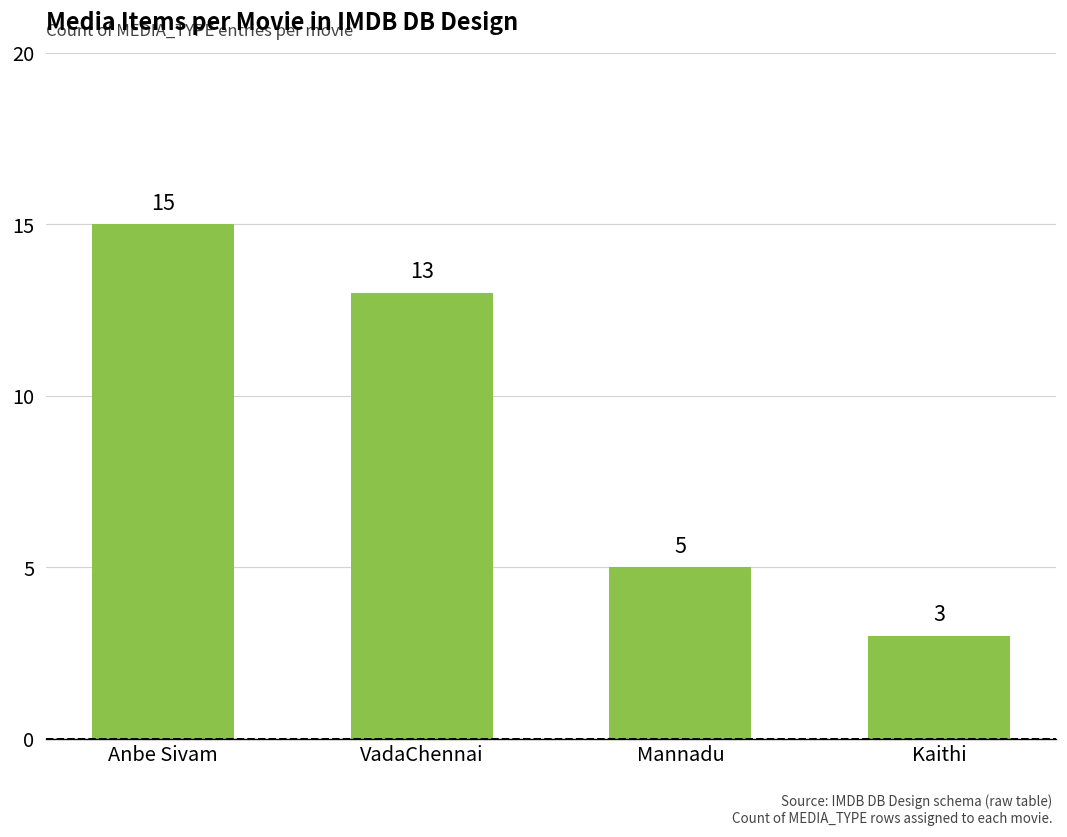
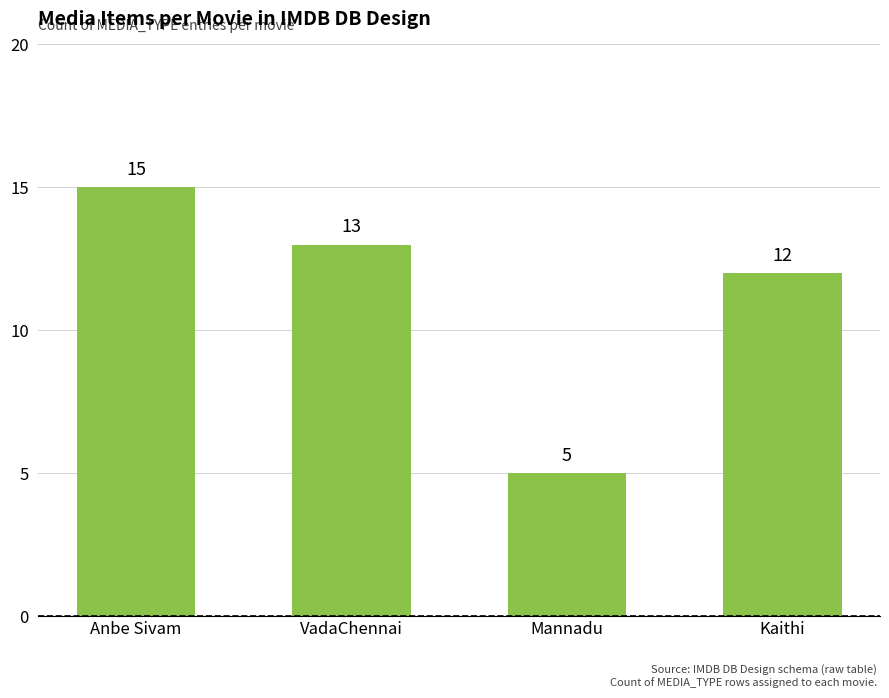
  {
    "Anbe Sivam": 15,
    "VadaChennai": 13,
    "Mannadu": 5,
-   "Kaithi": 3
+   "Kaithi": 12
  }
